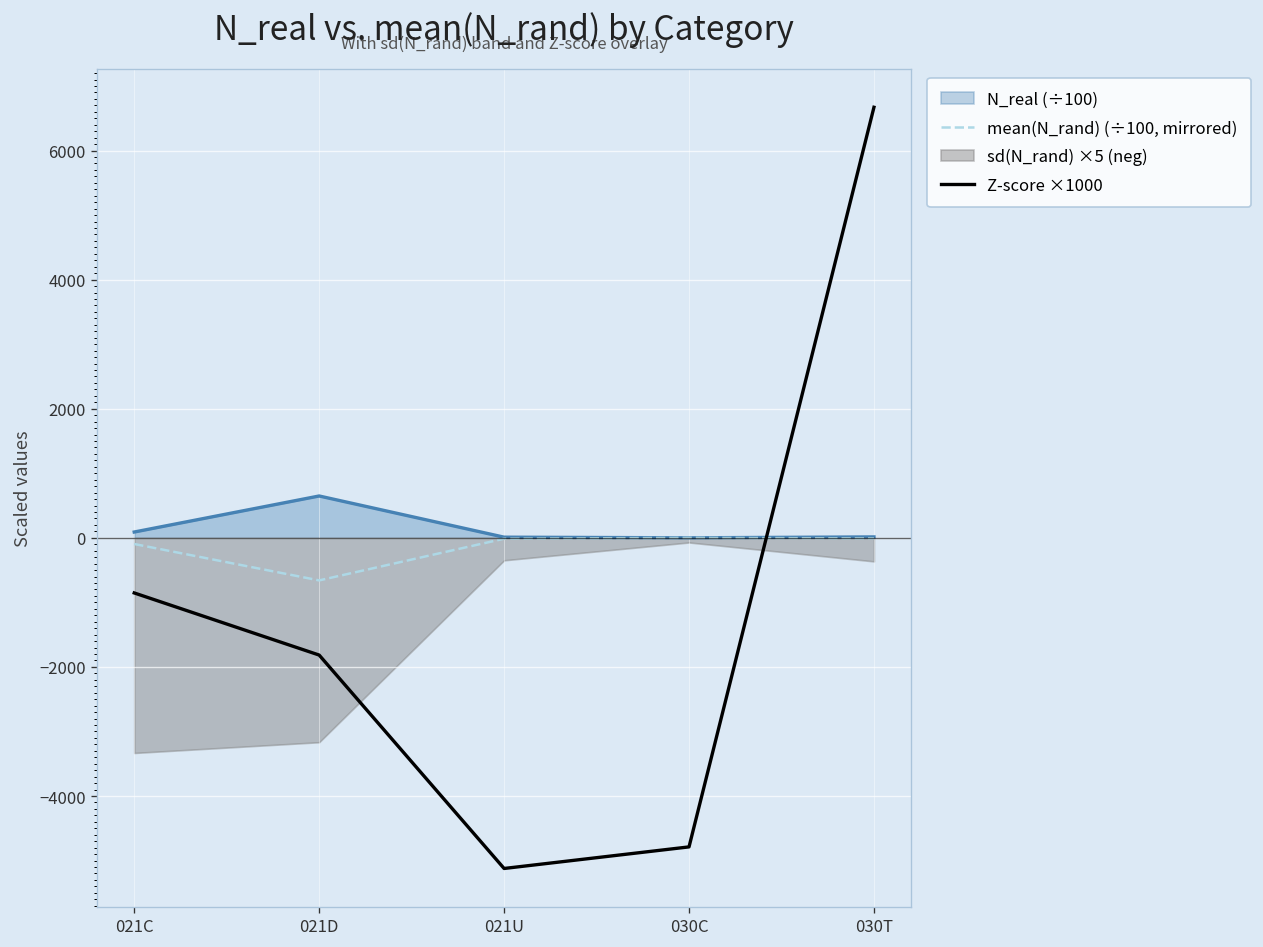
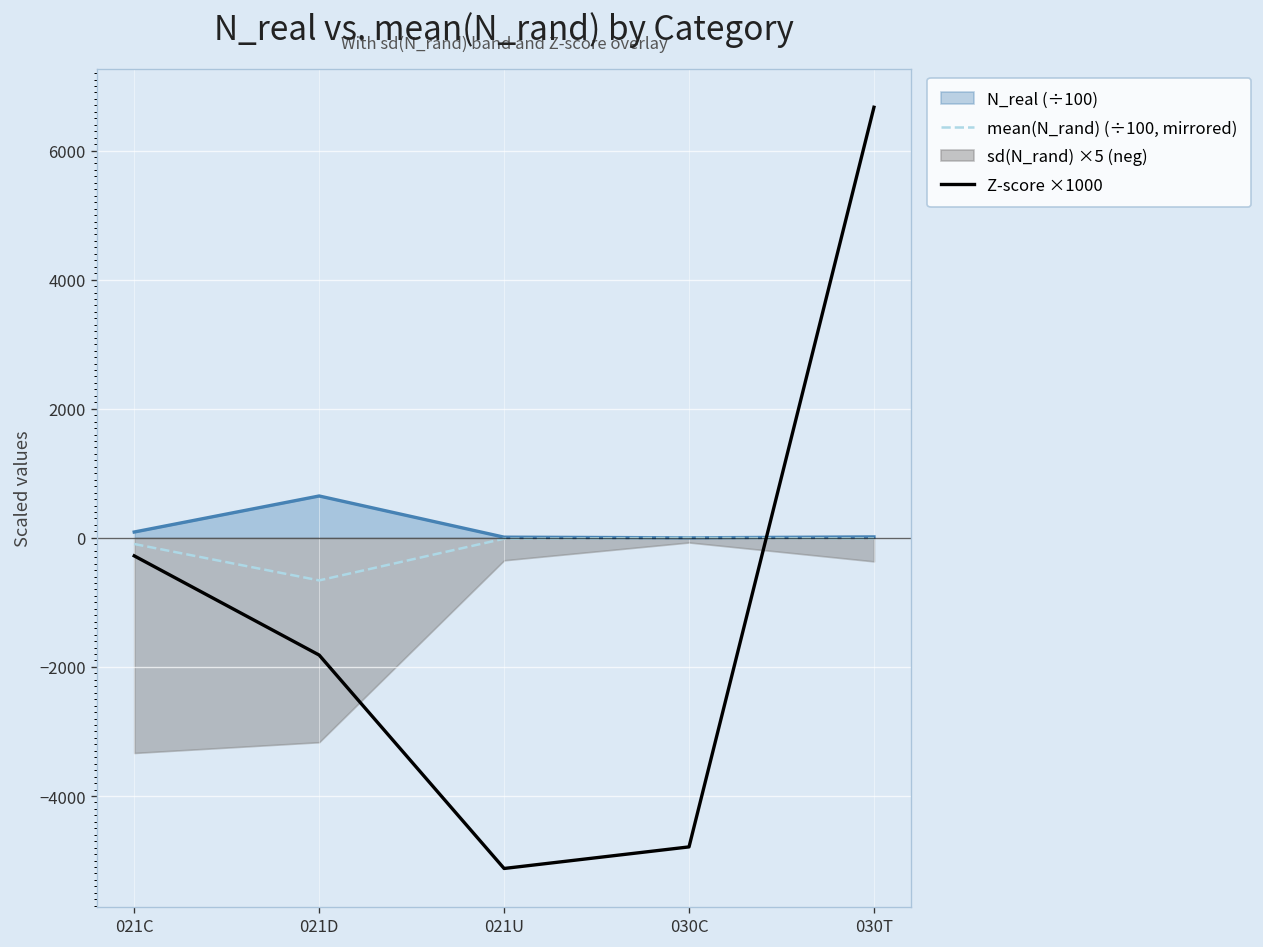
  {
    "Z-score ×1000": {
-     "021C": -900,
+     "021C": -300,
      "021D": -1800,
      "021U": -5100,
      "030C": -4800,
      "030T": 6700
    }
  }
